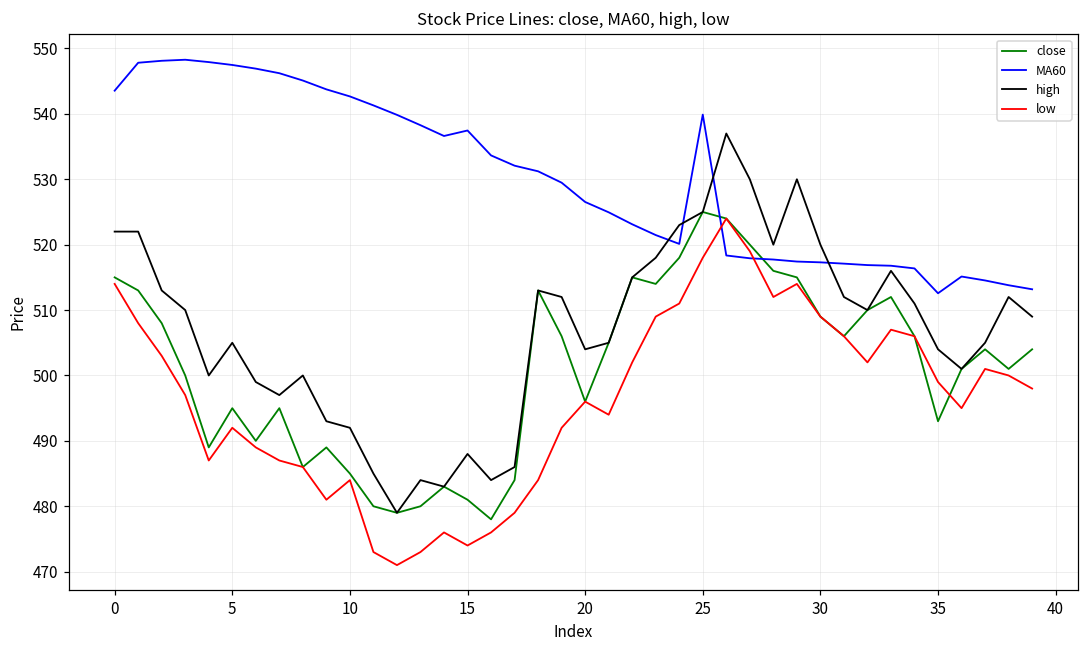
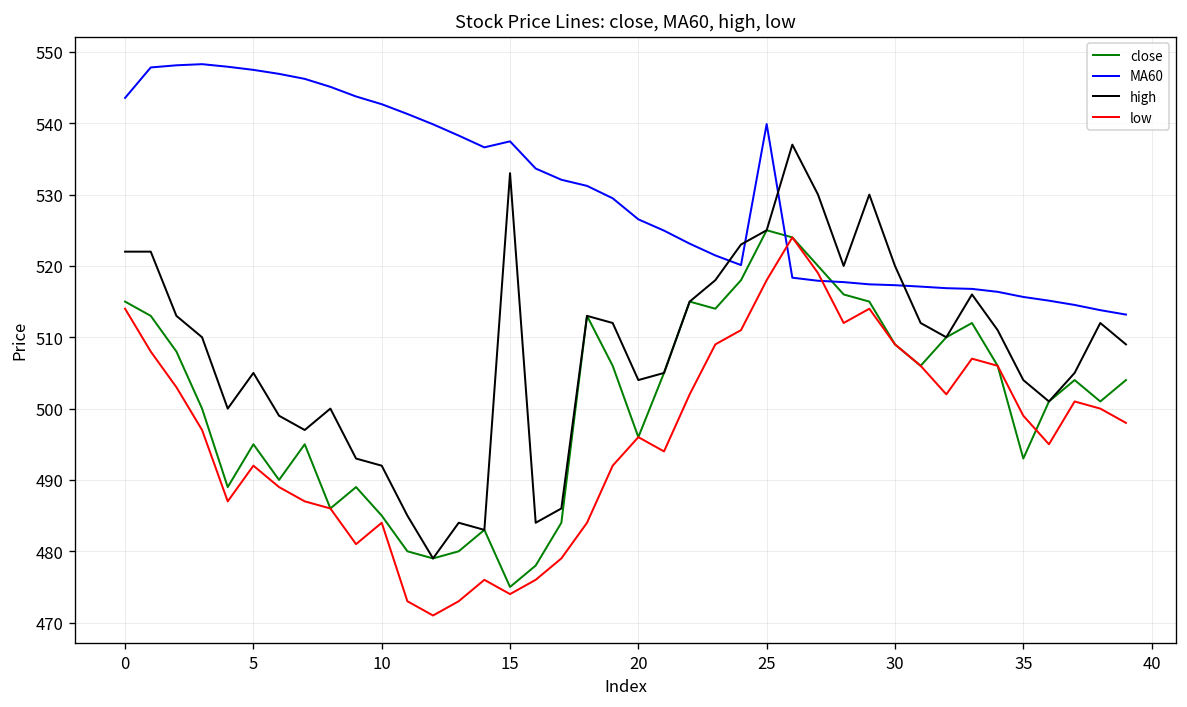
  {
    "close": {
      "0": 515,
      "5": 495,
      "10": 485,
-     "15": 481,
+     "15": 475,
      "35": 493
    },
    "MA60": {
      "0": 544,
      "5": 547,
      "10": 543,
      "15": 537,
      "20": 527,
      "25": 540,
      "30": 517,
-     "35": 513
+     "35": 516
    },
    "high": {
      "0": 522,
      "5": 505,
      "10": 492,
-     "15": 488,
+     "15": 533,
      "20": 504,
      "30": 520,
      "35": 504
    },
    "low": {
      "0": 514,
      "5": 492,
      "10": 484,
      "15": 474,
      "25": 518,
      "35": 499
    }
  }
